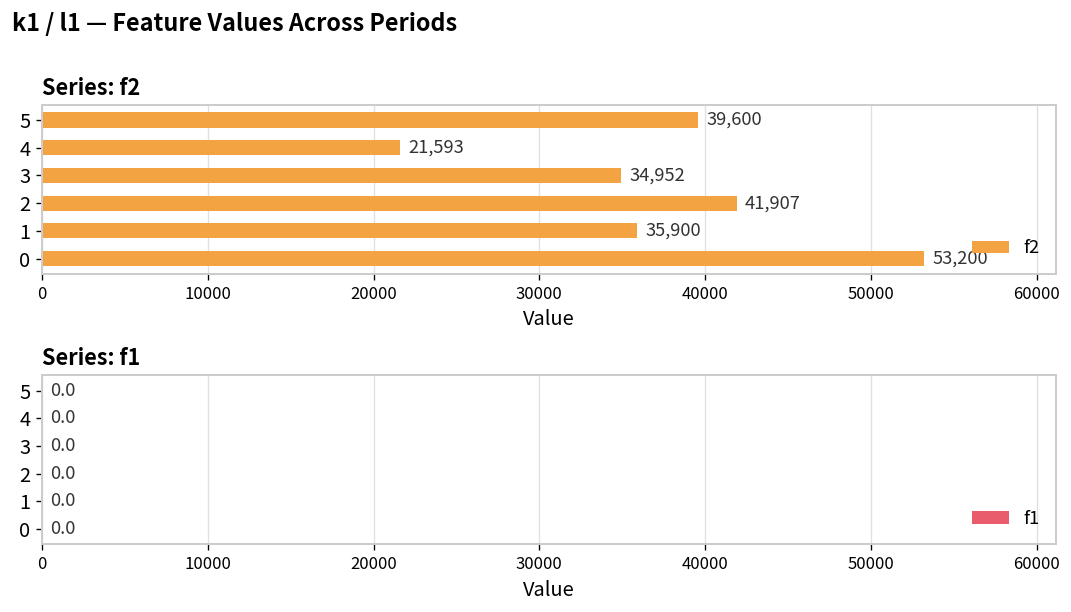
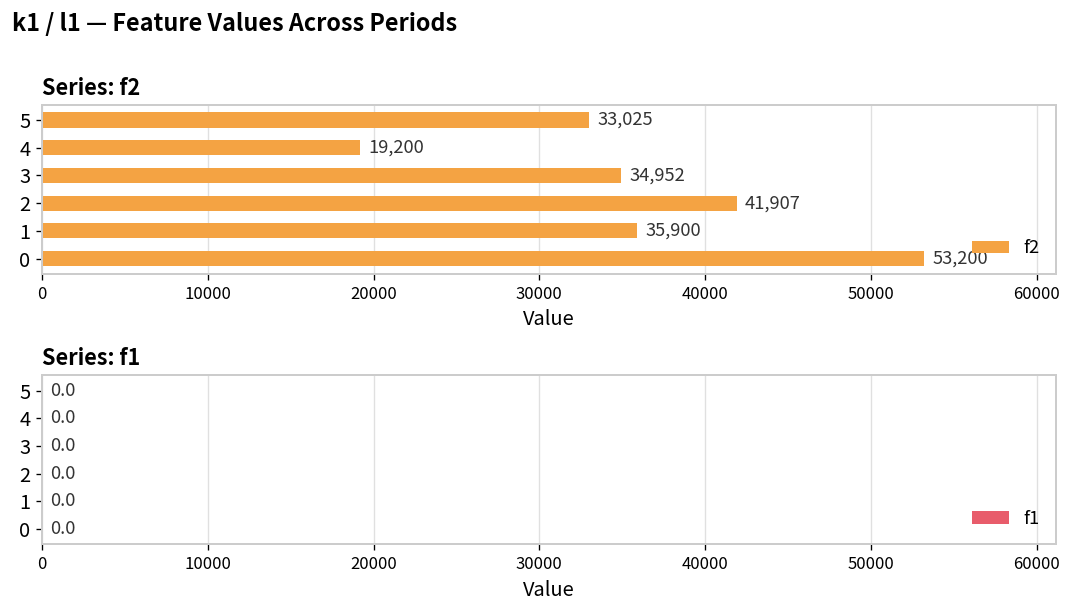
  {
    "Series: f2": {
-     "5": "39,600",
-     "4": "21,593",
+     "5": "33,025",
+     "4": "19,200",
      "3": "34,952",
      "2": "41,907",
      "1": "35,900",
      "0": "53,200"
    },
    "Series: f1": {
      "5": "0.0",
      "4": "0.0",
      "3": "0.0",
      "2": "0.0",
      "1": "0.0",
      "0": "0.0"
    }
  }
